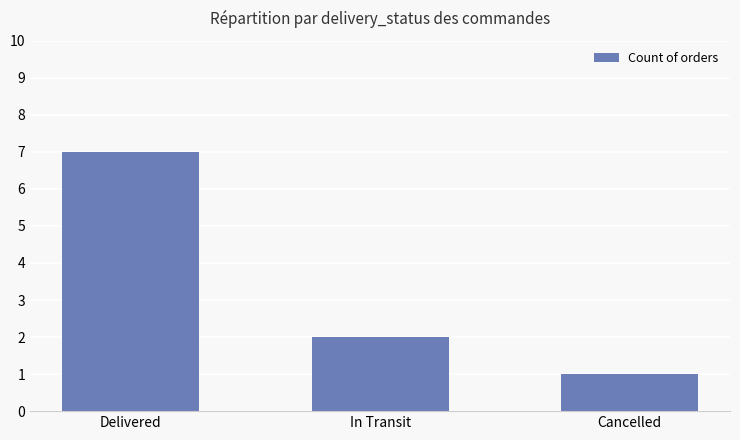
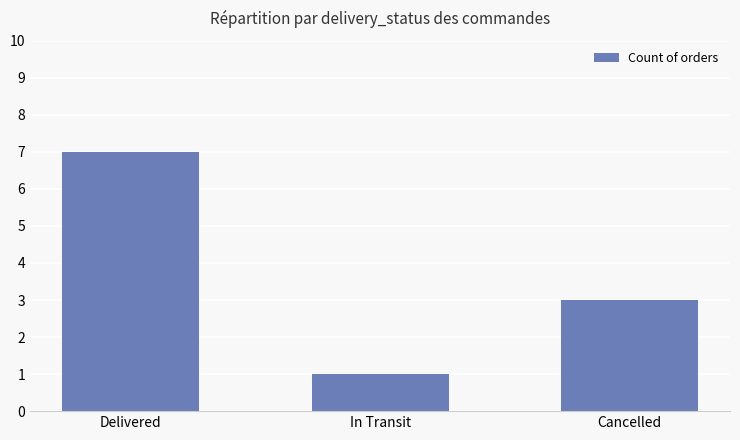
  {
    "Delivered": 7,
-   "In Transit": 2,
-   "Cancelled": 1
+   "In Transit": 1,
+   "Cancelled": 3
  }
